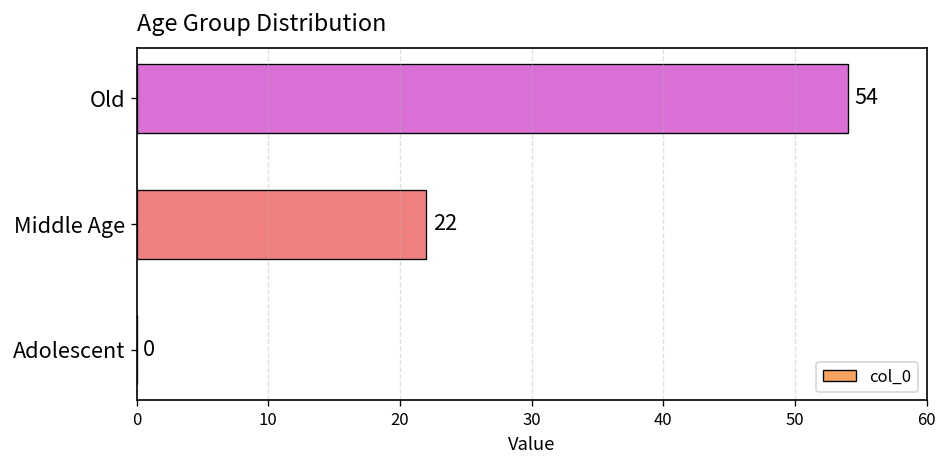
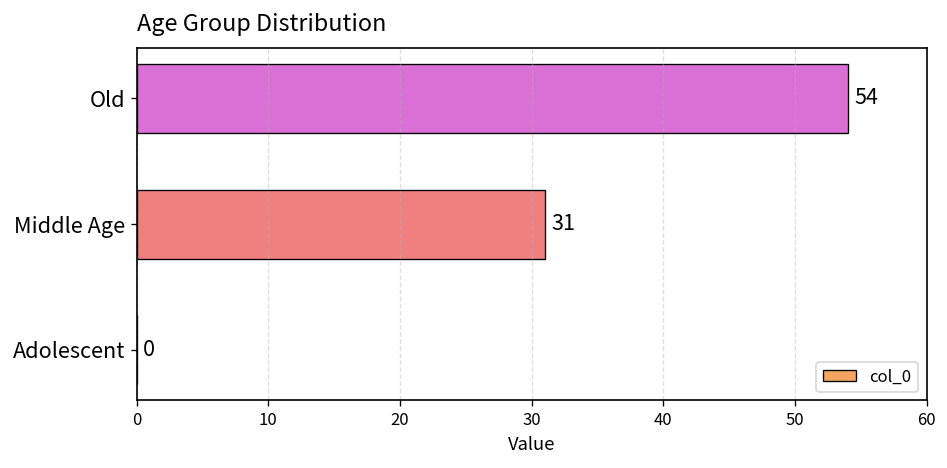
  {
    "Old": 54,
-   "Middle Age": 22,
+   "Middle Age": 31,
    "Adolescent": 0
  }
